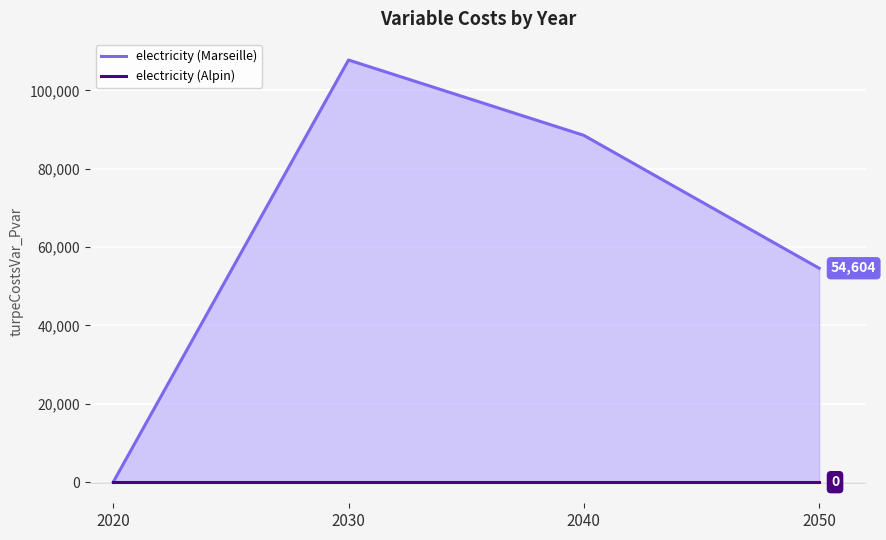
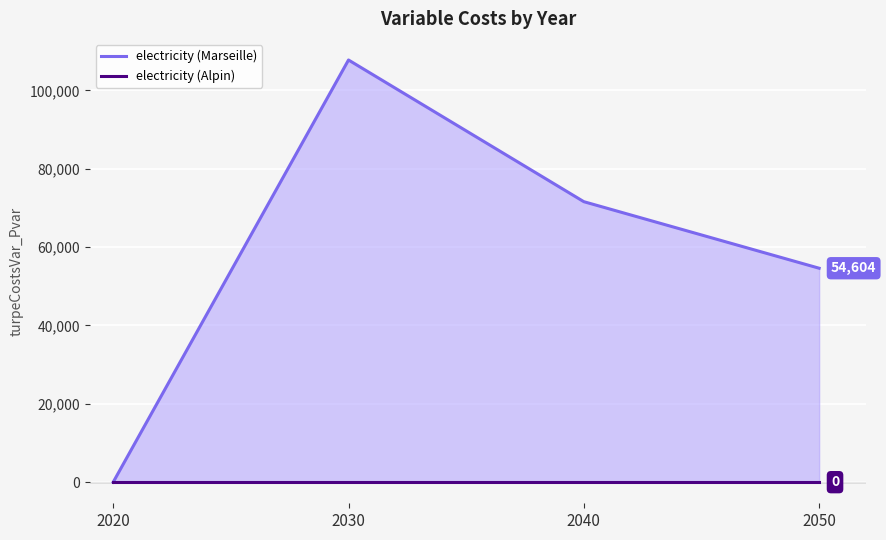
  {
    "electricity (Marseille)": {
      "2030": "108,000",
-     "2040": "89,000"
+     "2040": "72,000"
    },
    "electricity (Alpin)": {
      "2030": "0",
      "2040": "0"
    }
  }
